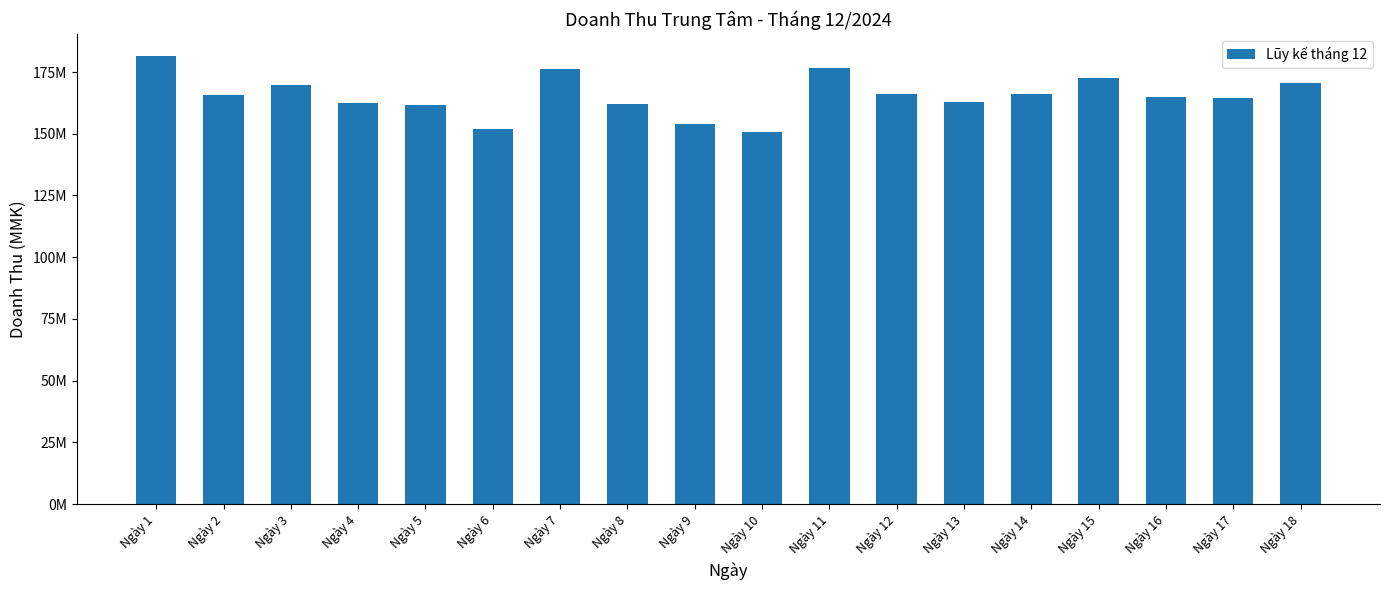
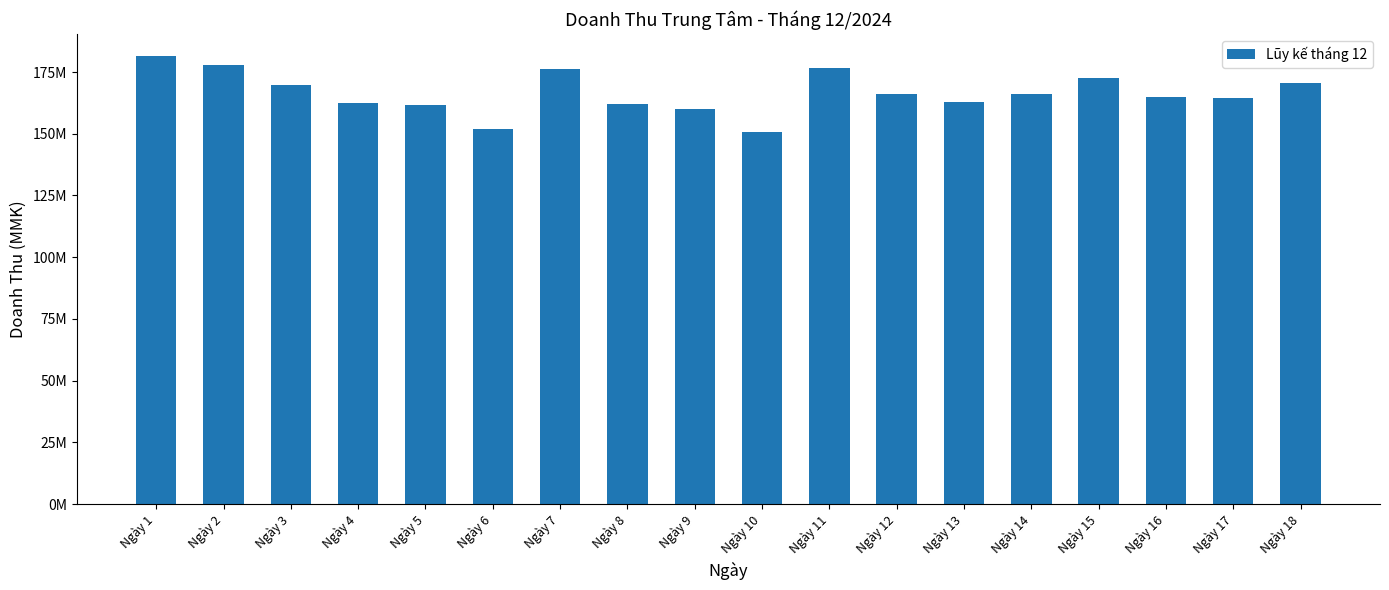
  {
    "Ngày 1": 181000000,
-   "Ngày 2": 166000000,
+   "Ngày 2": 178000000,
    "Ngày 3": 170000000,
    "Ngày 4": 162000000,
    "Ngày 5": 162000000,
    "Ngày 6": 152000000,
    "Ngày 7": 176000000,
    "Ngày 8": 162000000,
-   "Ngày 9": 154000000,
+   "Ngày 9": 160000000,
    "Ngày 10": 151000000,
    "Ngày 11": 177000000,
    "Ngày 12": 166000000,
    "Ngày 13": 163000000,
    "Ngày 14": 166000000,
    "Ngày 15": 172000000,
    "Ngày 16": 165000000,
    "Ngày 17": 164000000,
    "Ngày 18": 171000000
  }
